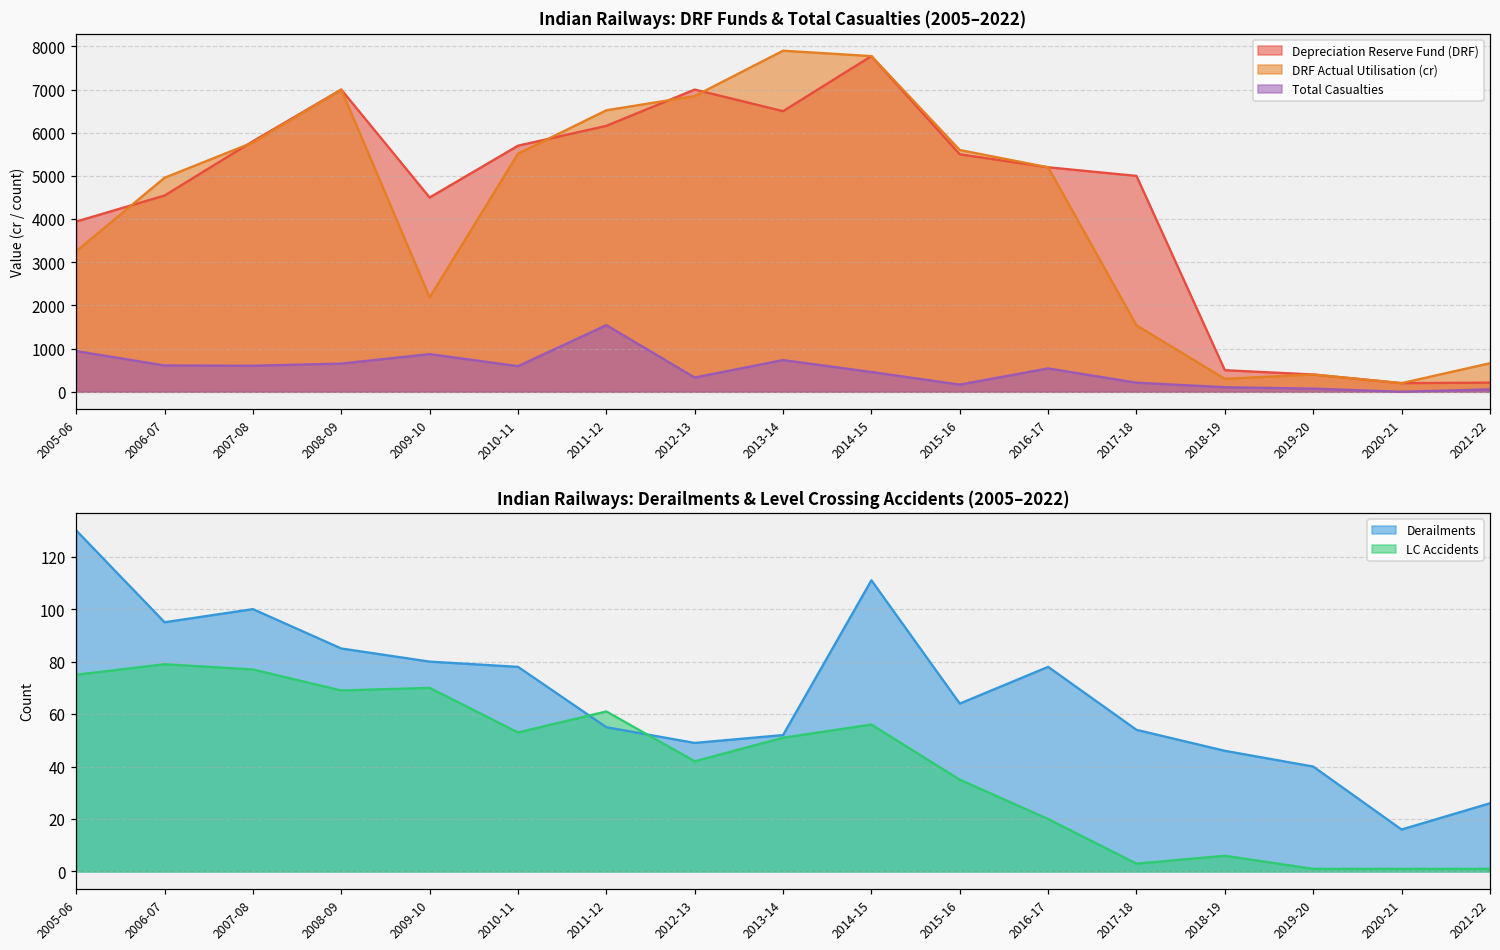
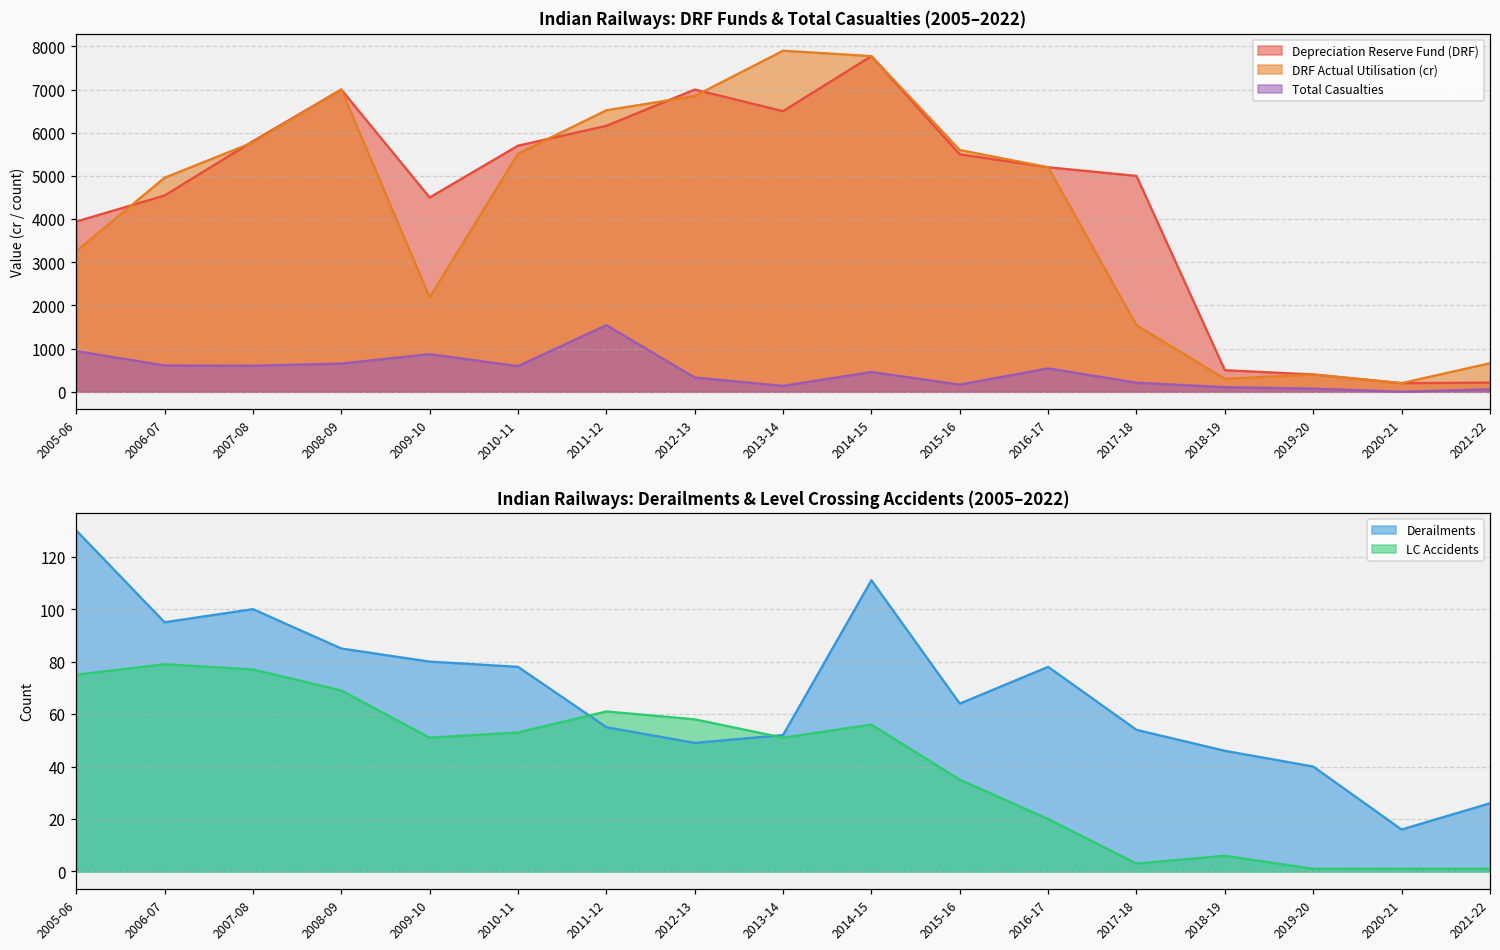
  {
    "Indian Railways: DRF Funds & Total Casualties (2005–2022)": {
      "Total Casualties": {
        "2005-06": 900,
        "2006-07": 600,
        "2007-08": 600,
        "2008-09": 700,
        "2009-10": 900,
        "2010-11": 600,
        "2011-12": 1500,
        "2012-13": 300,
-       "2013-14": 700,
+       "2013-14": 100,
        "2014-15": 500,
        "2015-16": 200,
        "2016-17": 500,
        "2017-18": 200,
        "2018-19": 100,
        "2019-20": 100,
        "2020-21": 0,
        "2021-22": 100
      }
    },
    "Indian Railways: Derailments & Level Crossing Accidents (2005–2022)": {
      "Derailments": {
        "2005-06": 130,
        "2006-07": 95,
        "2007-08": 100,
        "2008-09": 85,
        "2009-10": 80,
        "2010-11": 78,
        "2011-12": 55,
        "2012-13": 49,
        "2014-15": 111,
        "2015-16": 64,
        "2016-17": 78,
        "2017-18": 54,
        "2018-19": 46,
        "2019-20": 40,
        "2020-21": 16,
        "2021-22": 26
      },
      "LC Accidents": {
        "2005-06": 75,
        "2006-07": 79,
        "2007-08": 77,
        "2008-09": 69,
-       "2009-10": 70,
+       "2009-10": 51,
        "2010-11": 53,
        "2011-12": 61,
-       "2012-13": 42,
+       "2012-13": 58,
        "2014-15": 56,
        "2015-16": 35,
        "2016-17": 20,
        "2017-18": 3,
        "2018-19": 6,
        "2019-20": 1,
        "2020-21": 1,
        "2021-22": 1
      }
    }
  }
